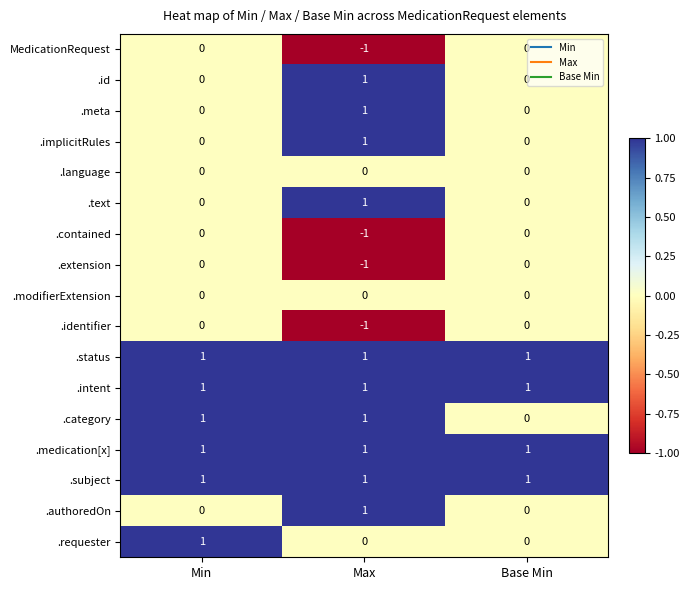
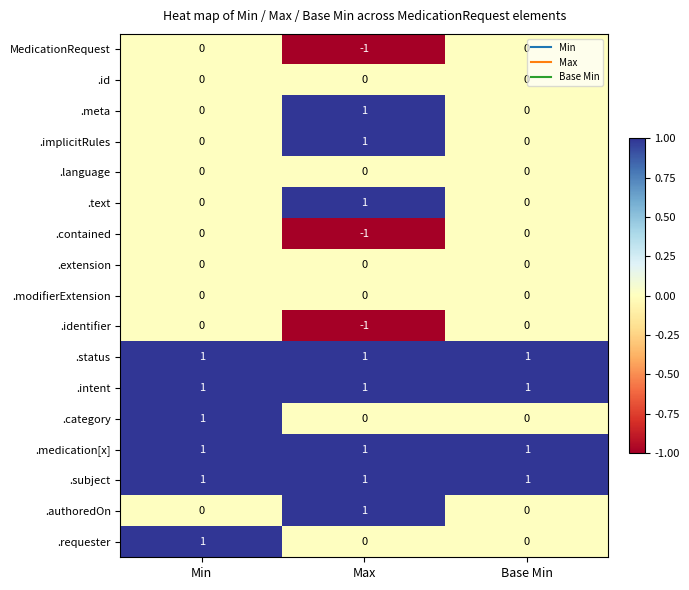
  {
    "MedicationRequest": {
      "Min": 0,
      "Max": -1
    },
    ".id": {
      "Min": 0,
-     "Max": 1
+     "Max": 0
    },
    ".meta": {
      "Min": 0,
      "Max": 1,
      "Base Min": 0
    },
    ".implicitRules": {
      "Min": 0,
      "Max": 1,
      "Base Min": 0
    },
    ".language": {
      "Min": 0,
      "Max": 0,
      "Base Min": 0
    },
    ".text": {
      "Min": 0,
      "Max": 1,
      "Base Min": 0
    },
    ".contained": {
      "Min": 0,
      "Max": -1,
      "Base Min": 0
    },
    ".extension": {
      "Min": 0,
-     "Max": -1,
+     "Max": 0,
      "Base Min": 0
    },
    ".modifierExtension": {
      "Min": 0,
      "Max": 0,
      "Base Min": 0
    },
    ".identifier": {
      "Min": 0,
      "Max": -1,
      "Base Min": 0
    },
    ".status": {
      "Min": 1,
      "Max": 1,
      "Base Min": 1
    },
    ".intent": {
      "Min": 1,
      "Max": 1,
      "Base Min": 1
    },
    ".category": {
      "Min": 1,
-     "Max": 1,
+     "Max": 0,
      "Base Min": 0
    },
    ".medication[x]": {
      "Min": 1,
      "Max": 1,
      "Base Min": 1
    },
    ".subject": {
      "Min": 1,
      "Max": 1,
      "Base Min": 1
    },
    ".authoredOn": {
      "Min": 0,
      "Max": 1,
      "Base Min": 0
    },
    ".requester": {
      "Min": 1,
      "Max": 0,
      "Base Min": 0
    }
  }
